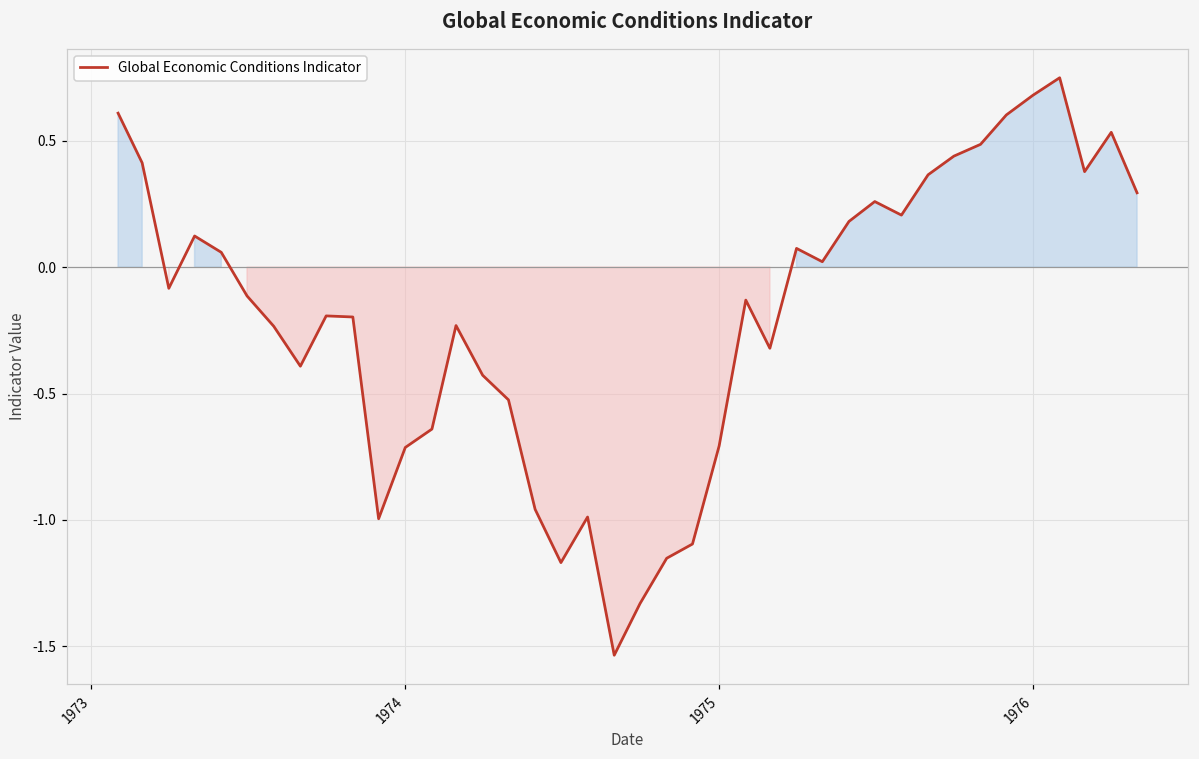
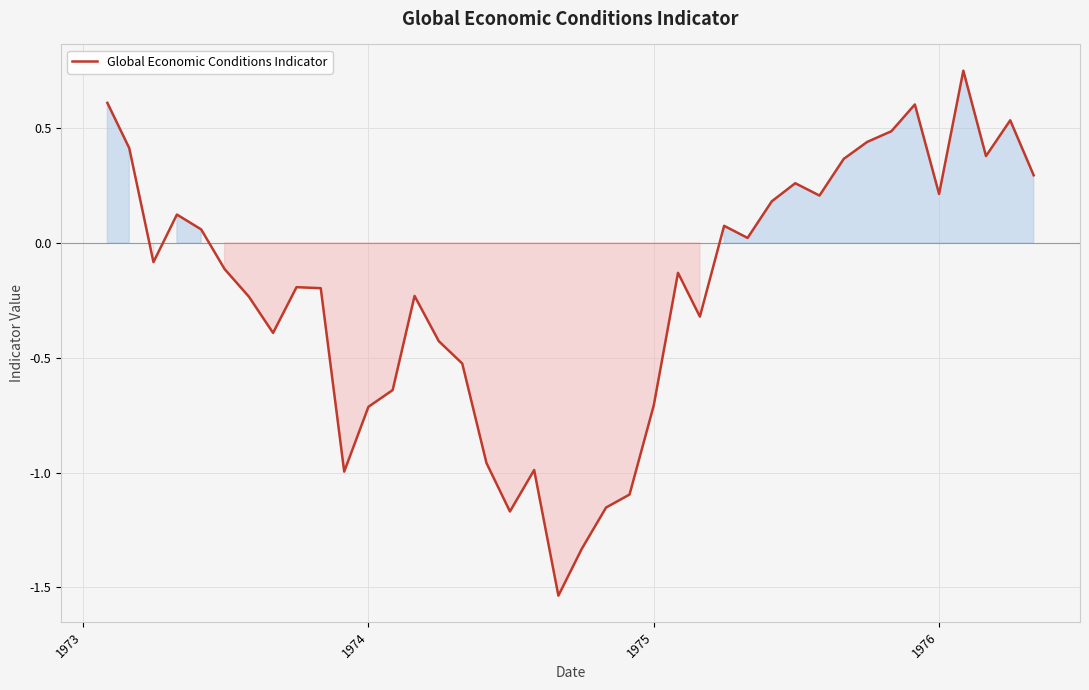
  {
    "1974": -0.71,
    "1975": -0.71,
-   "1976": 0.68
+   "1976": 0.21
  }
